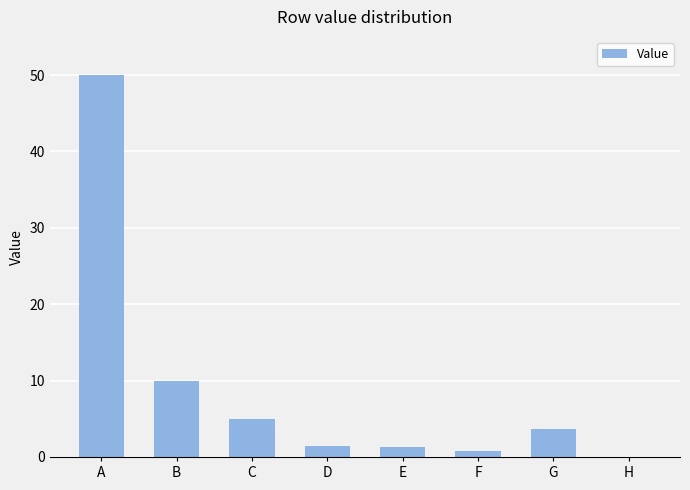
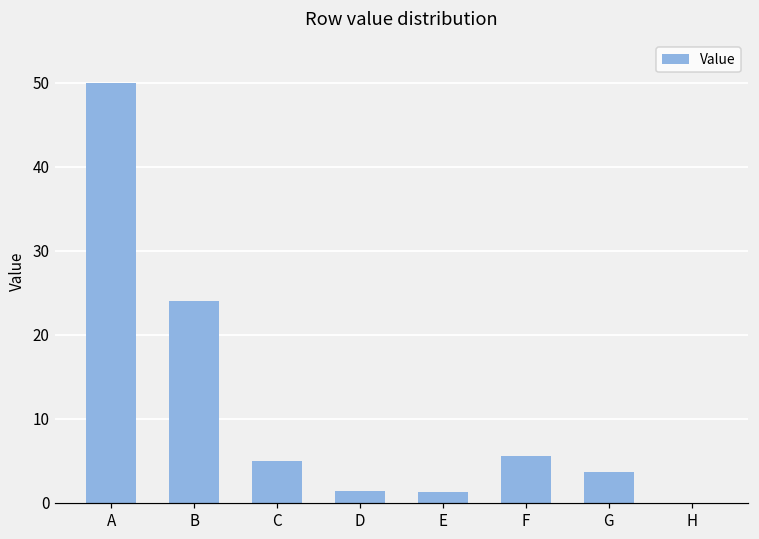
  {
    "A": 50,
-   "B": 10,
+   "B": 24,
    "C": 5,
    "D": 1,
    "E": 1,
-   "F": 1,
+   "F": 6,
    "G": 4,
    "H": 0
  }
